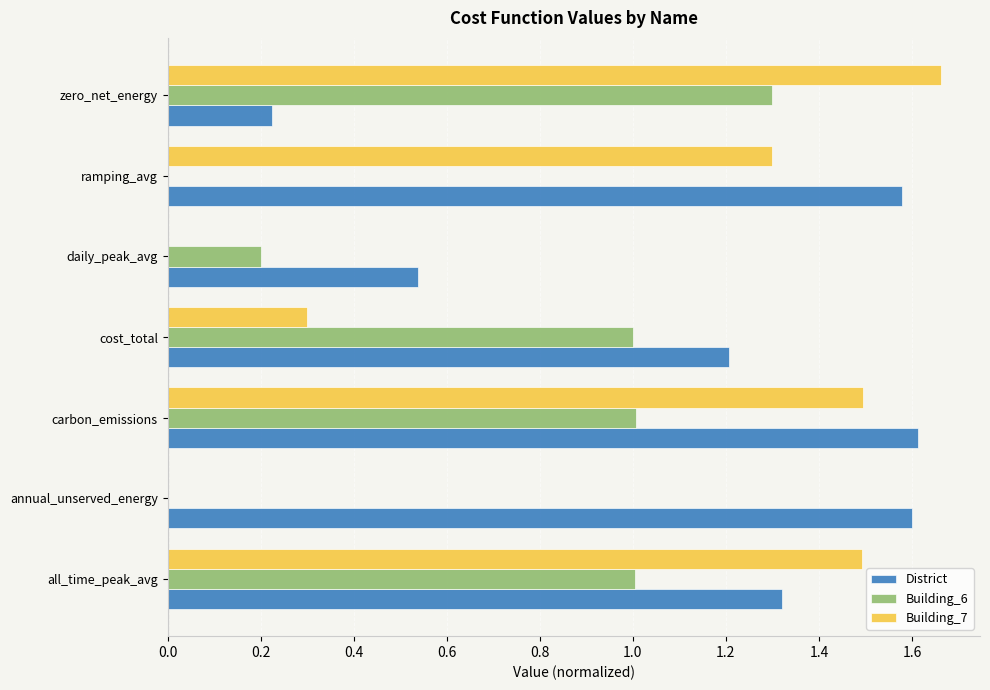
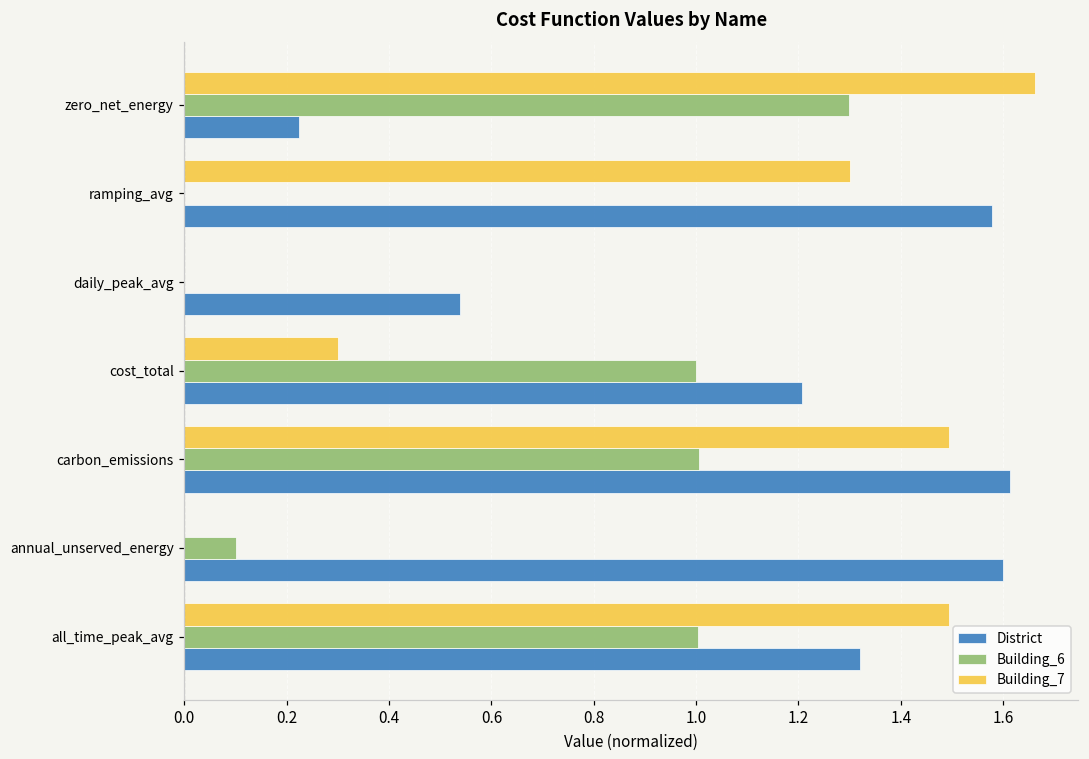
  {
    "District": {
      "zero_net_energy": 0.22,
      "ramping_avg": 1.58,
      "daily_peak_avg": 0.54,
      "cost_total": 1.21,
      "carbon_emissions": 1.61,
      "annual_unserved_energy": 1.6,
      "all_time_peak_avg": 1.32
    },
    "Building_6": {
      "zero_net_energy": 1.3,
      "ramping_avg": 0.0,
-     "daily_peak_avg": 0.2,
+     "daily_peak_avg": 0.0,
      "cost_total": 1.0,
      "carbon_emissions": 1.01,
-     "annual_unserved_energy": 0.0,
+     "annual_unserved_energy": 0.1,
      "all_time_peak_avg": 1.0
    },
    "Building_7": {
      "zero_net_energy": 1.66,
      "ramping_avg": 1.3,
      "daily_peak_avg": 0.0,
      "cost_total": 0.3,
      "carbon_emissions": 1.49,
      "annual_unserved_energy": 0.0,
      "all_time_peak_avg": 1.49
    }
  }
